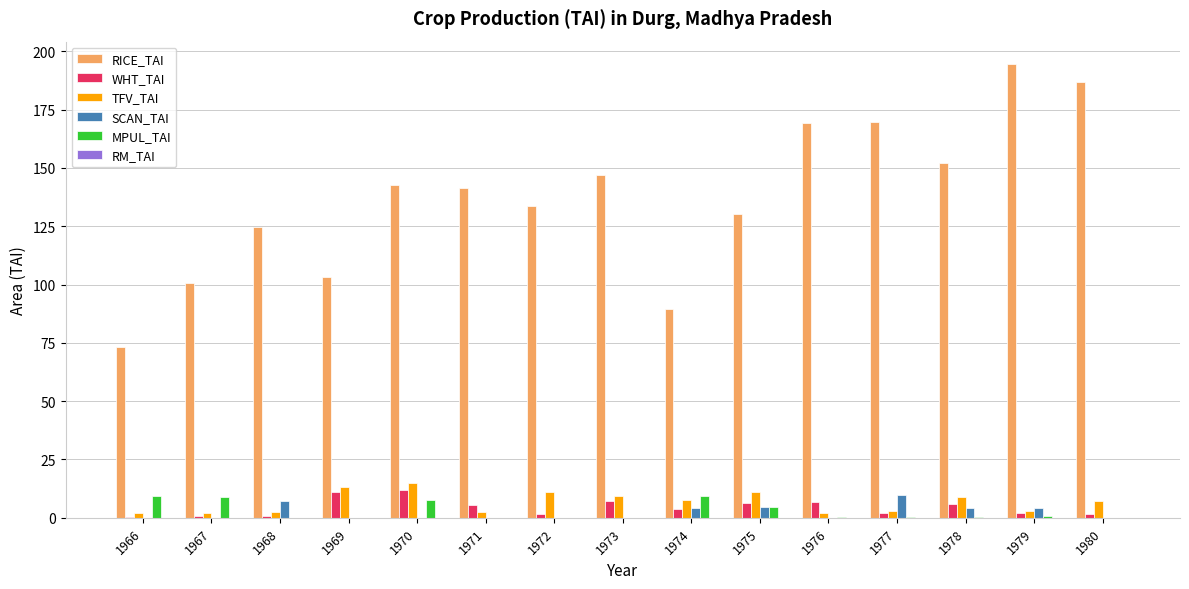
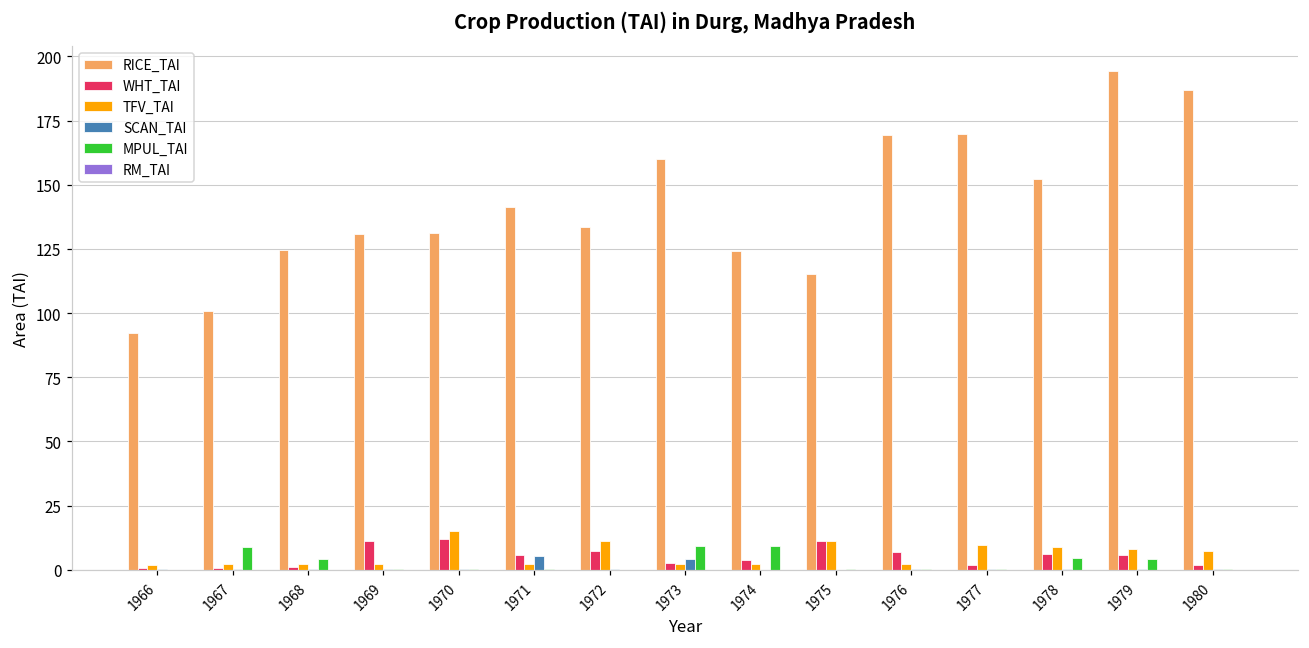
  {
    "RICE_TAI": {
-     "1966": 73,
+     "1966": 92,
      "1967": 101,
      "1968": 125,
-     "1969": 103,
-     "1970": 143,
+     "1969": 131,
+     "1970": 131,
      "1971": 141,
      "1972": 134,
-     "1973": 147,
-     "1974": 90,
-     "1975": 130,
+     "1973": 160,
+     "1974": 124,
+     "1975": 115,
      "1976": 169,
      "1977": 170,
      "1978": 152,
      "1979": 194,
      "1980": 187
    },
    "WHT_TAI": {
      "1969": 11,
      "1970": 12,
      "1971": 6,
-     "1972": 2,
-     "1973": 7,
+     "1972": 7,
+     "1973": 3,
      "1974": 4,
-     "1975": 6,
+     "1975": 11,
      "1976": 7,
      "1977": 2,
      "1978": 6,
-     "1979": 2,
+     "1979": 6,
      "1980": 2
    },
    "TFV_TAI": {
      "1966": 2,
      "1967": 2,
      "1968": 2,
-     "1969": 13,
+     "1969": 2,
      "1970": 15,
      "1971": 2,
      "1972": 11,
-     "1973": 10,
-     "1974": 8,
+     "1973": 2,
+     "1974": 2,
      "1975": 11,
      "1976": 2,
-     "1977": 3,
+     "1977": 10,
      "1978": 9,
-     "1979": 3,
+     "1979": 8,
      "1980": 7
    },
    "SCAN_TAI": {
-     "1968": 7,
-     "1971": 0,
-     "1973": 0,
-     "1974": 4,
-     "1975": 5,
-     "1977": 10,
-     "1978": 4,
-     "1979": 4
+     "1968": 0,
+     "1971": 5,
+     "1973": 4,
+     "1974": 0,
+     "1975": 0,
+     "1977": 0,
+     "1978": 0,
+     "1979": 0
    },
    "MPUL_TAI": {
-     "1966": 9,
+     "1966": 0,
      "1967": 9,
-     "1968": 0,
-     "1970": 8,
+     "1968": 4,
+     "1970": 0,
      "1972": 0,
-     "1973": 0,
+     "1973": 9,
      "1974": 9,
-     "1975": 5,
-     "1978": 0,
-     "1979": 1
+     "1975": 0,
+     "1978": 5,
+     "1979": 4
    },
    "RM_TAI": {
      "1966": 0,
      "1967": 0,
      "1968": 0,
      "1969": 0,
      "1970": 0,
      "1971": 0,
      "1972": 0,
      "1973": 0,
      "1974": 0,
      "1975": 0,
      "1976": 0,
      "1977": 0,
      "1978": 0,
      "1979": 0,
      "1980": 0
    }
  }
